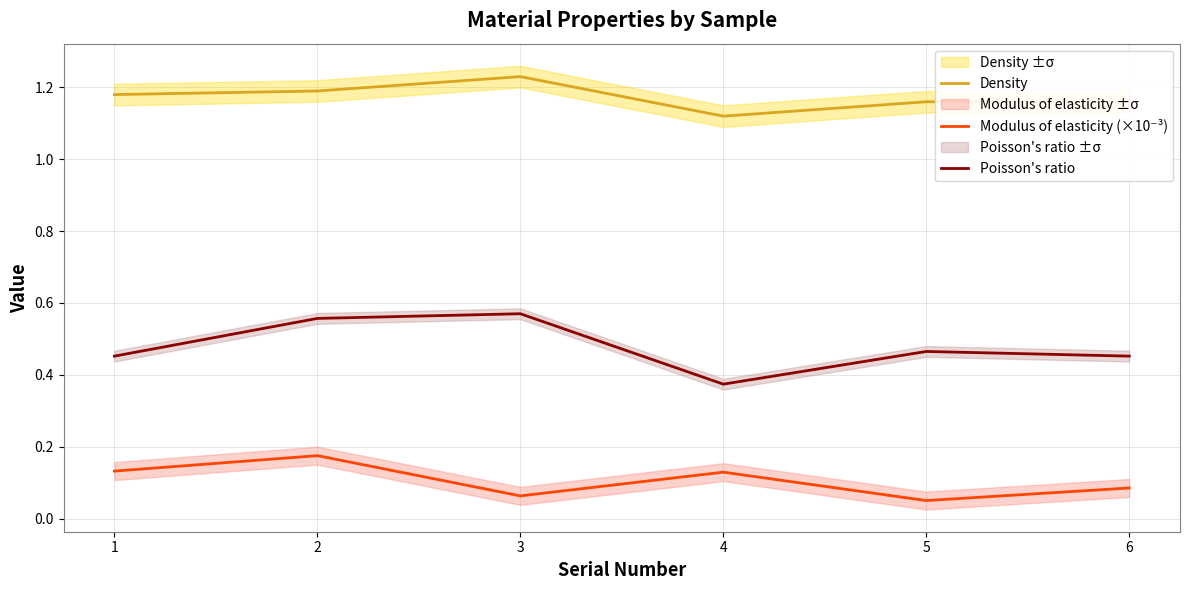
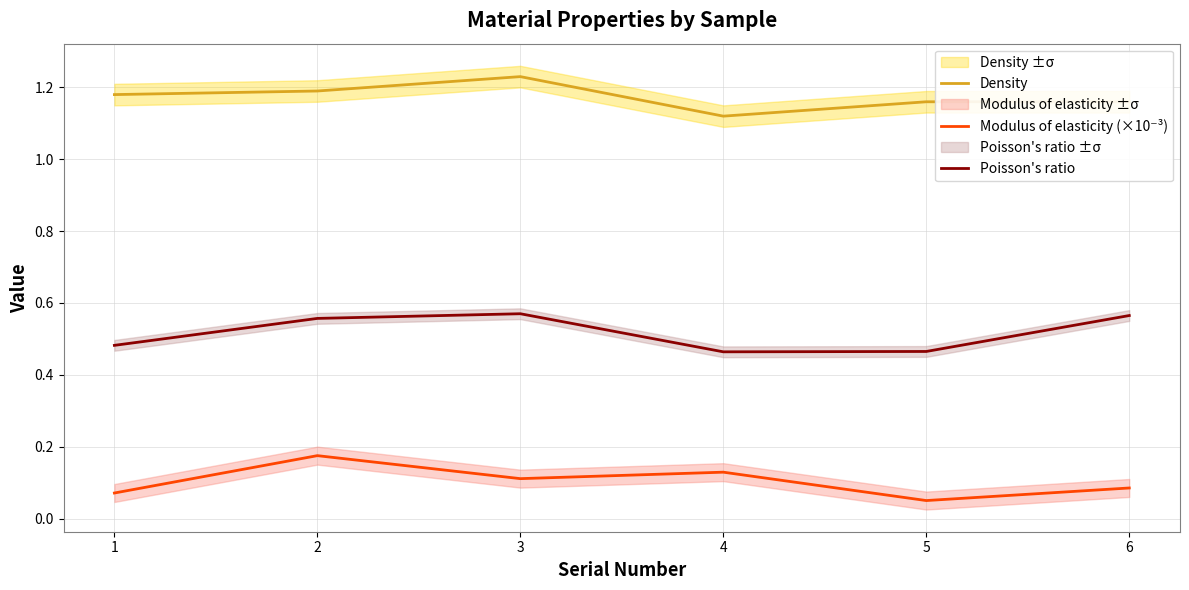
  {
    "Density": {
      "1": 1.18,
      "2": 1.19,
      "3": 1.23,
      "4": 1.12,
      "5": 1.16
    },
    "Modulus of elasticity (×10⁻³)": {
-     "1": 0.13,
+     "1": 0.07,
      "2": 0.18,
-     "3": 0.06,
+     "3": 0.11,
      "4": 0.13,
      "5": 0.05,
      "6": 0.09
    },
    "Poisson's ratio": {
-     "1": 0.45,
+     "1": 0.48,
      "2": 0.56,
      "3": 0.57,
-     "4": 0.37,
+     "4": 0.46,
      "5": 0.47,
-     "6": 0.45
+     "6": 0.57
    }
  }
